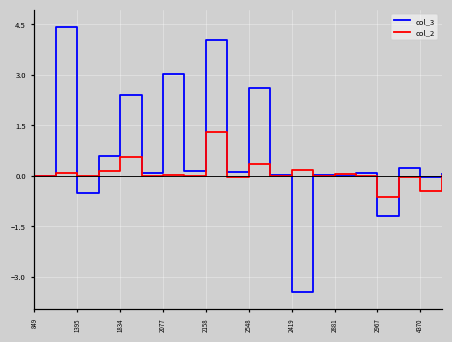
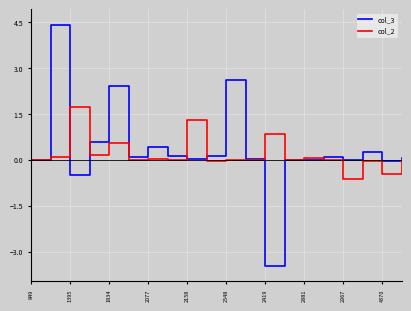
  {
    "col_3": {
      "1395": -0.5,
      "1834": 2.4,
-     "2077": 3.0,
-     "2158": 4.0,
+     "2077": 0.4,
+     "2158": 0.0,
      "2548": 2.6,
      "2419": -3.5,
-     "2967": -1.2,
+     "2967": 0.0,
      "4370": 0.0
    },
    "col_2": {
-     "1395": 0.0,
+     "1395": 1.7,
      "1834": 0.5,
      "2077": 0.0,
      "2158": 1.3,
-     "2548": 0.3,
-     "2419": 0.2,
+     "2548": 0.0,
+     "2419": 0.8,
      "2967": -0.6,
      "4370": -0.5
    }
  }
